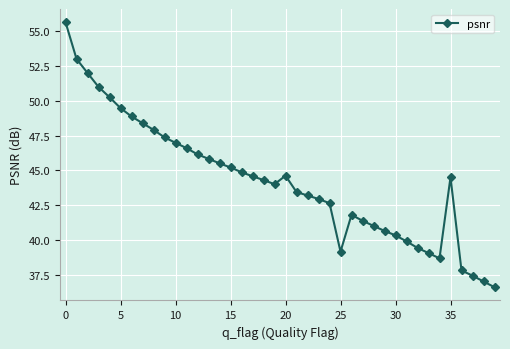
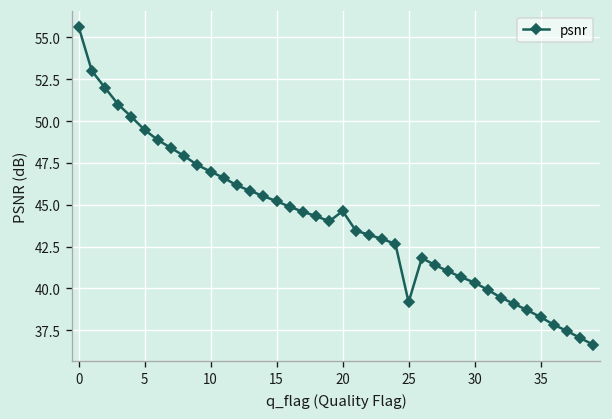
  {
    "0": 55.6,
    "5": 49.5,
    "10": 47.0,
    "15": 45.2,
    "20": 44.6,
    "25": 39.2,
    "30": 40.3,
-   "35": 44.5
+   "35": 38.3
  }
